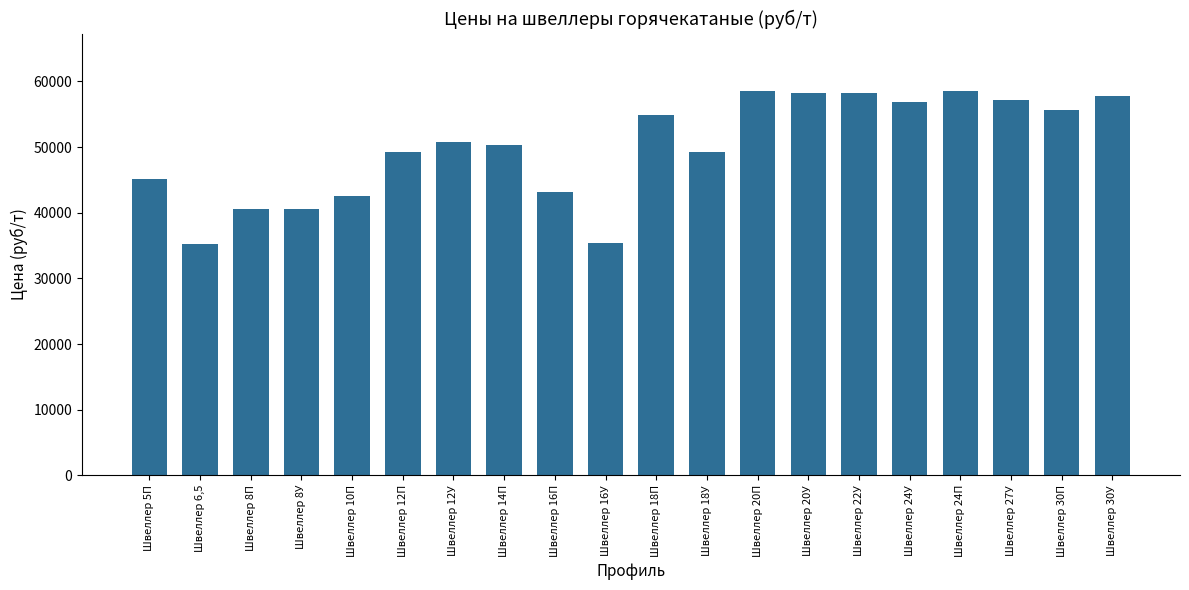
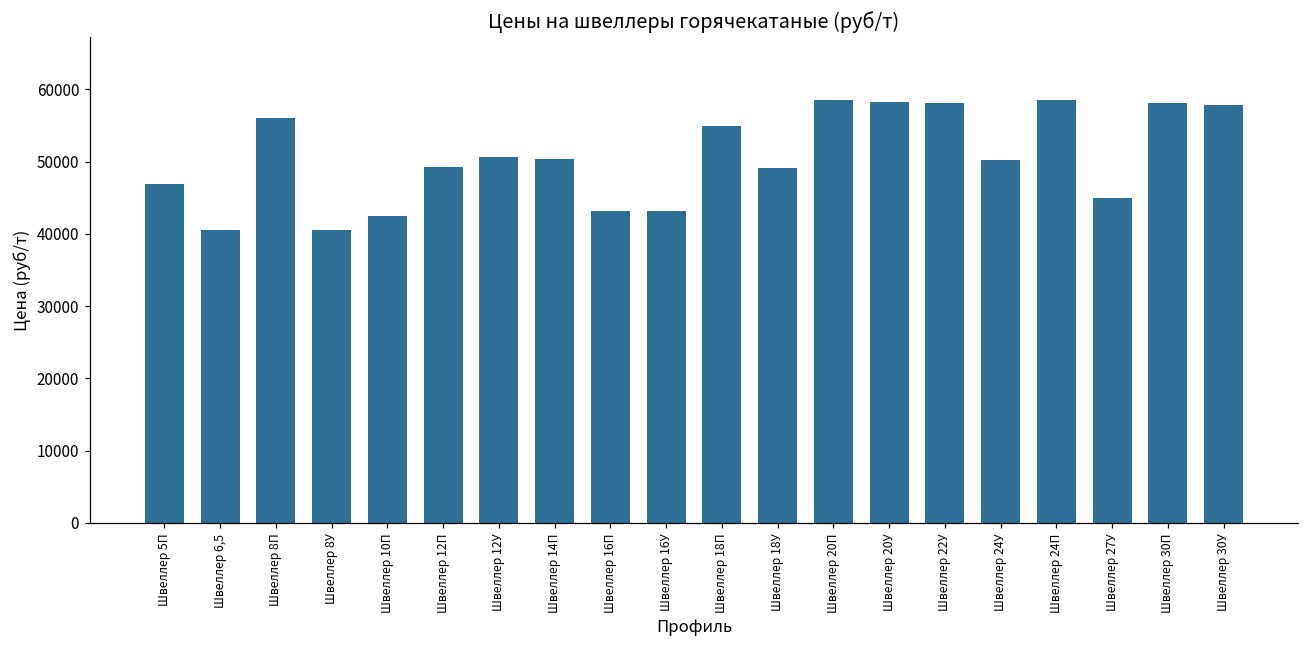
  {
-   "Швеллер 5П": 45000,
-   "Швеллер 6,5": 35000,
-   "Швеллер 8П": 41000,
+   "Швеллер 5П": 47000,
+   "Швеллер 6,5": 41000,
+   "Швеллер 8П": 56000,
    "Швеллер 8У": 41000,
    "Швеллер 10П": 43000,
    "Швеллер 12П": 49000,
    "Швеллер 12У": 51000,
    "Швеллер 14П": 50000,
    "Швеллер 16П": 43000,
-   "Швеллер 16У": 35000,
+   "Швеллер 16У": 43000,
    "Швеллер 18П": 55000,
    "Швеллер 18У": 49000,
    "Швеллер 20П": 59000,
    "Швеллер 20У": 58000,
    "Швеллер 22У": 58000,
-   "Швеллер 24У": 57000,
+   "Швеллер 24У": 50000,
    "Швеллер 24П": 59000,
-   "Швеллер 27У": 57000,
-   "Швеллер 30П": 56000,
+   "Швеллер 27У": 45000,
+   "Швеллер 30П": 58000,
    "Швеллер 30У": 58000
  }
